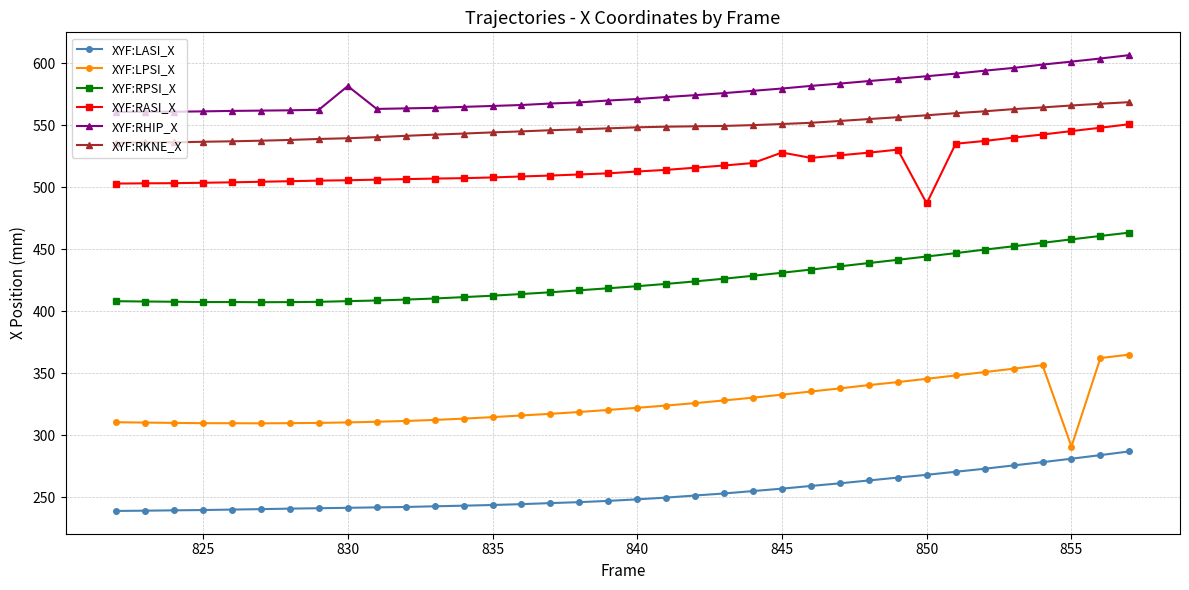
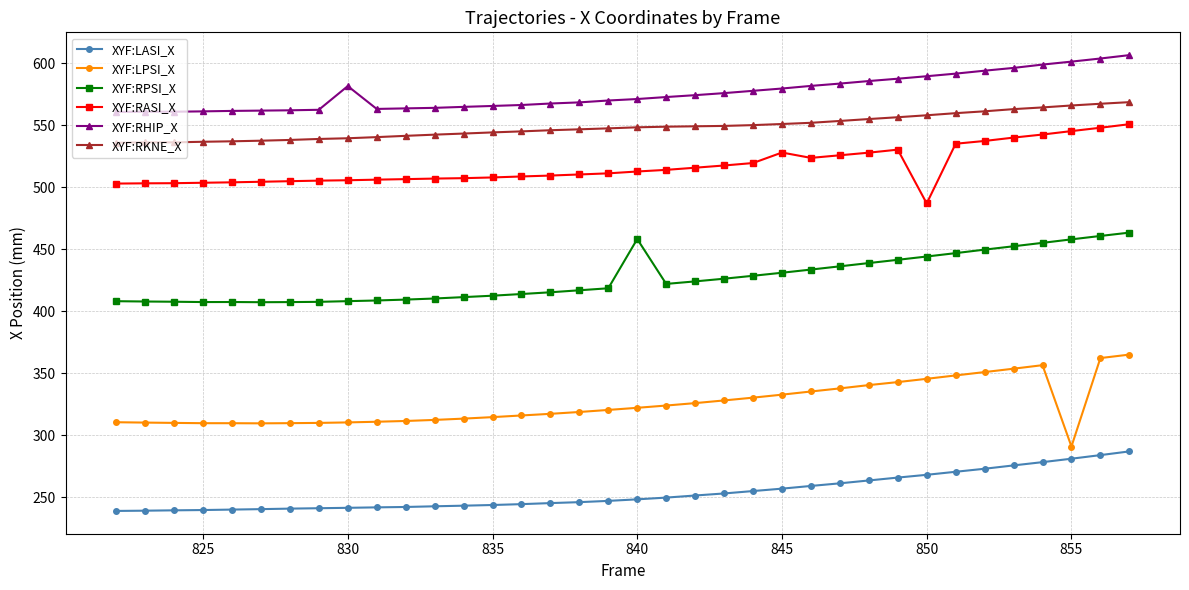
  {
    "XYF:LASI_X": {
      "825": 240,
      "830": 242,
      "835": 244,
      "840": 248,
      "845": 257,
      "850": 268,
      "855": 281
    },
    "XYF:LPSI_X": {
      "825": 310,
      "830": 310,
      "835": 315,
      "840": 322,
      "845": 333,
      "850": 346,
      "855": 291
    },
    "XYF:RPSI_X": {
      "825": 407,
      "830": 408,
      "835": 413,
-     "840": 420,
+     "840": 458,
      "845": 431,
      "850": 444,
      "855": 458
    },
    "XYF:RASI_X": {
      "825": 504,
      "830": 506,
      "835": 508,
      "840": 513,
      "845": 528,
      "850": 487,
      "855": 545
    },
    "XYF:RHIP_X": {
      "825": 561,
      "830": 582,
      "835": 566,
      "840": 571,
      "845": 580,
      "850": 589,
      "855": 601
    },
    "XYF:RKNE_X": {
      "825": 537,
      "830": 539,
      "835": 544,
      "840": 548,
      "845": 551,
      "850": 558,
      "855": 566
    }
  }
